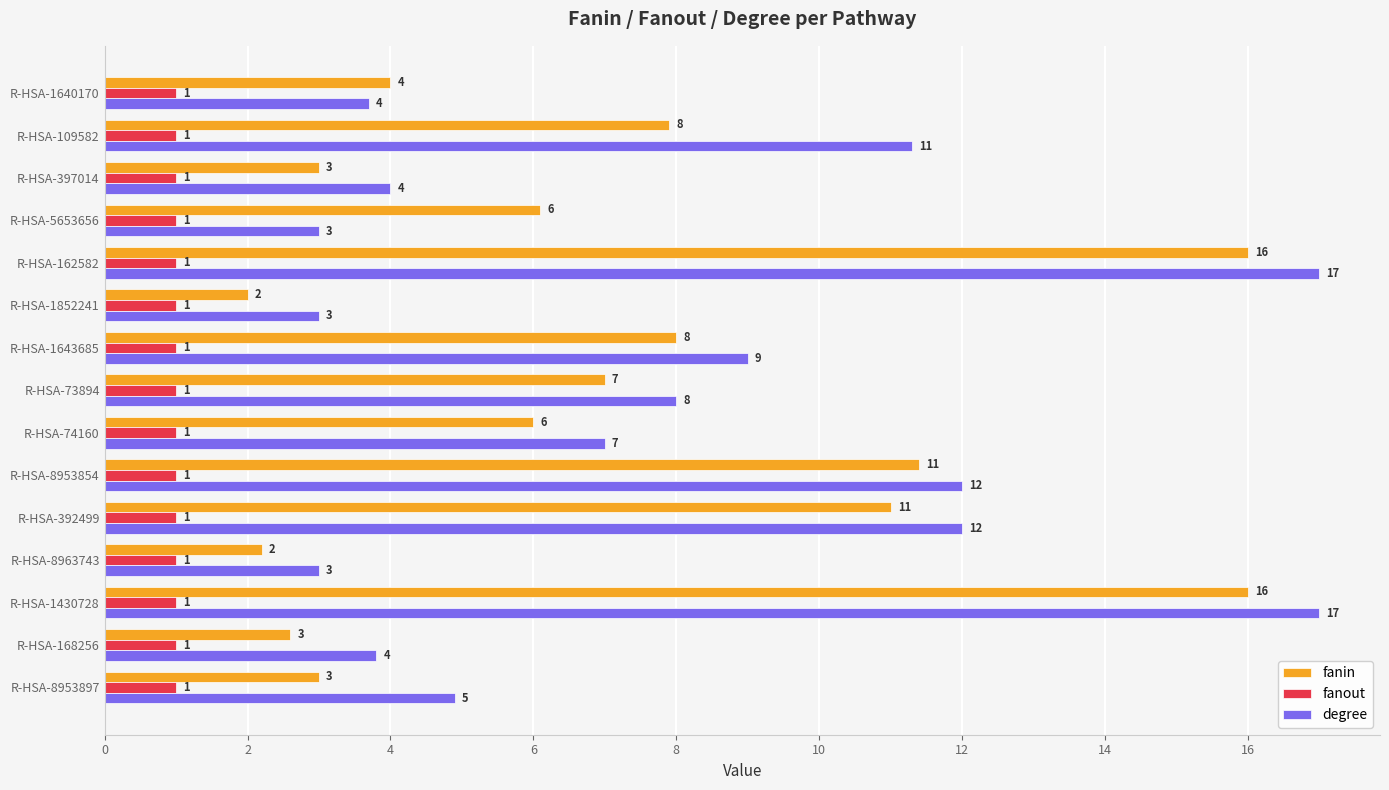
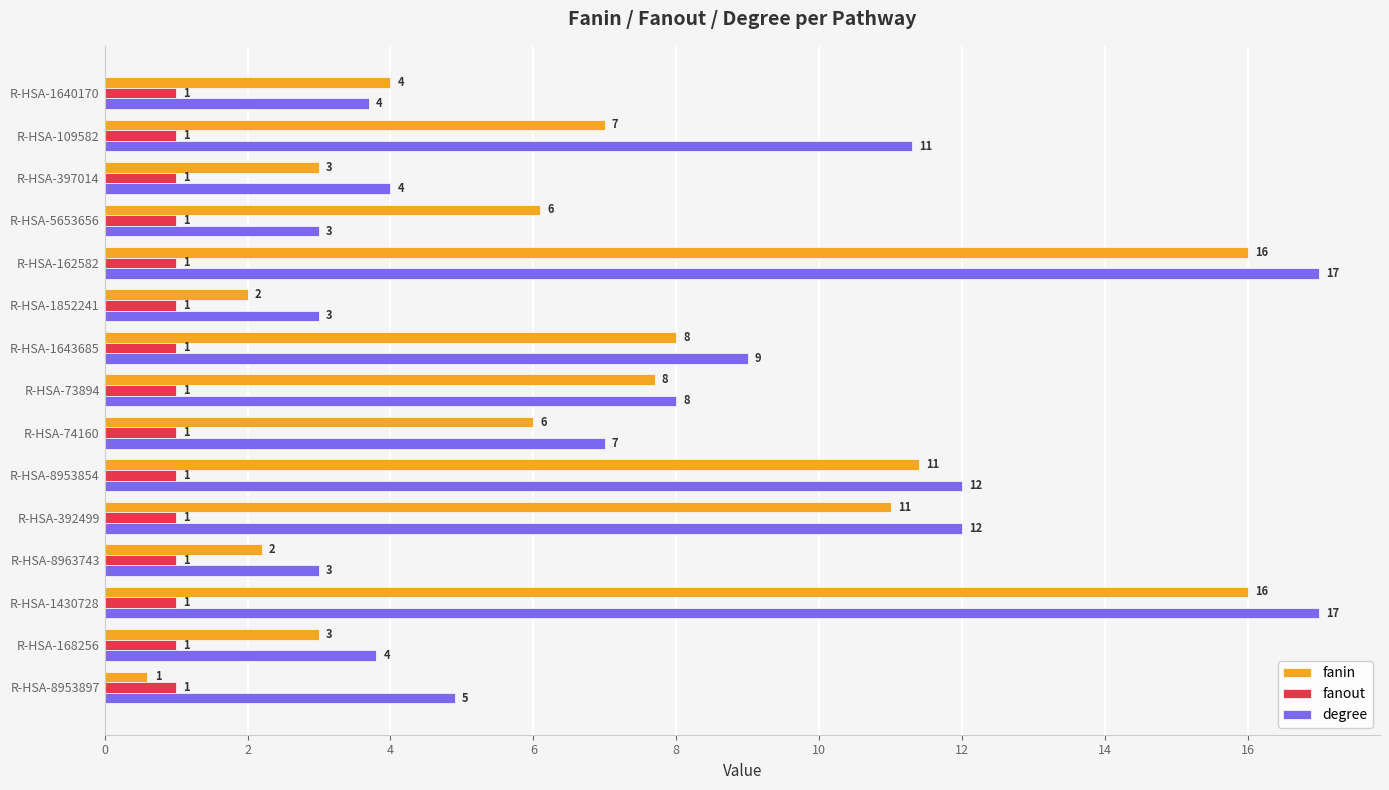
  {
    "fanin": {
      "R-HSA-1640170": 4,
-     "R-HSA-109582": 8,
+     "R-HSA-109582": 7,
      "R-HSA-397014": 3,
      "R-HSA-5653656": 6,
      "R-HSA-162582": 16,
      "R-HSA-1852241": 2,
      "R-HSA-1643685": 8,
-     "R-HSA-73894": 7,
+     "R-HSA-73894": 8,
      "R-HSA-74160": 6,
      "R-HSA-8953854": 11,
      "R-HSA-392499": 11,
      "R-HSA-8963743": 2,
      "R-HSA-1430728": 16,
-     "R-HSA-168256": 2.6,
-     "R-HSA-8953897": 3
+     "R-HSA-168256": 3.0,
+     "R-HSA-8953897": 1
    },
    "fanout": {
      "R-HSA-1640170": 1,
      "R-HSA-109582": 1,
      "R-HSA-397014": 1,
      "R-HSA-5653656": 1,
      "R-HSA-162582": 1,
      "R-HSA-1852241": 1,
      "R-HSA-1643685": 1,
      "R-HSA-73894": 1,
      "R-HSA-74160": 1,
      "R-HSA-8953854": 1,
      "R-HSA-392499": 1,
      "R-HSA-8963743": 1,
      "R-HSA-1430728": 1,
      "R-HSA-168256": 1,
      "R-HSA-8953897": 1
    },
    "degree": {
      "R-HSA-1640170": 4,
      "R-HSA-109582": 11,
      "R-HSA-397014": 4,
      "R-HSA-5653656": 3,
      "R-HSA-162582": 17,
      "R-HSA-1852241": 3,
      "R-HSA-1643685": 9,
      "R-HSA-73894": 8,
      "R-HSA-74160": 7,
      "R-HSA-8953854": 12,
      "R-HSA-392499": 12,
      "R-HSA-8963743": 3,
      "R-HSA-1430728": 17,
      "R-HSA-168256": 4,
      "R-HSA-8953897": 5
    }
  }
